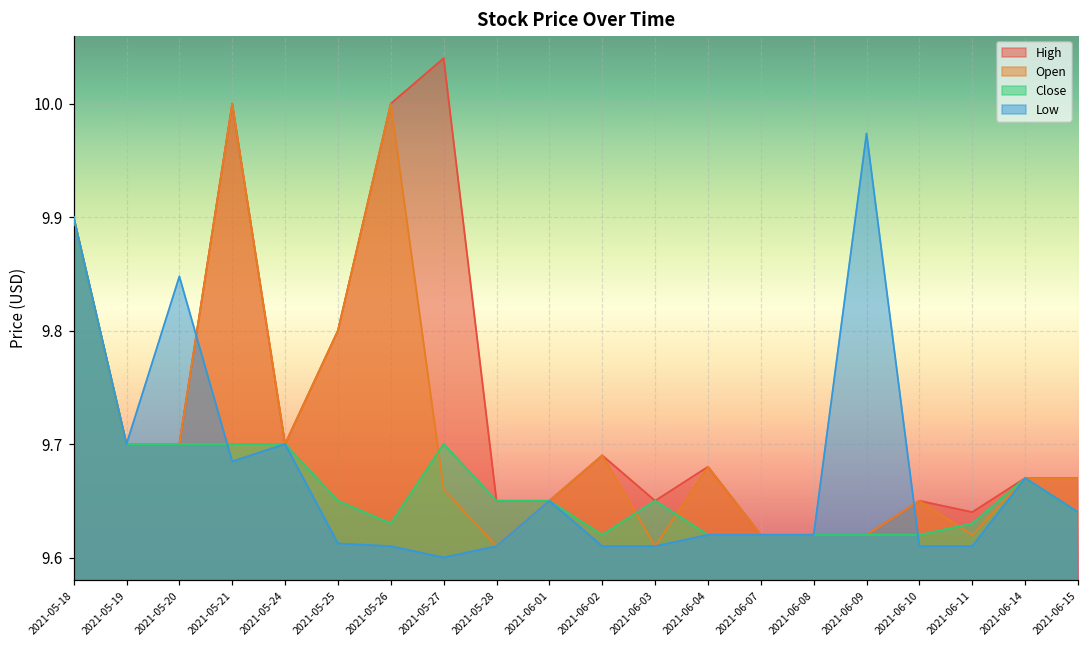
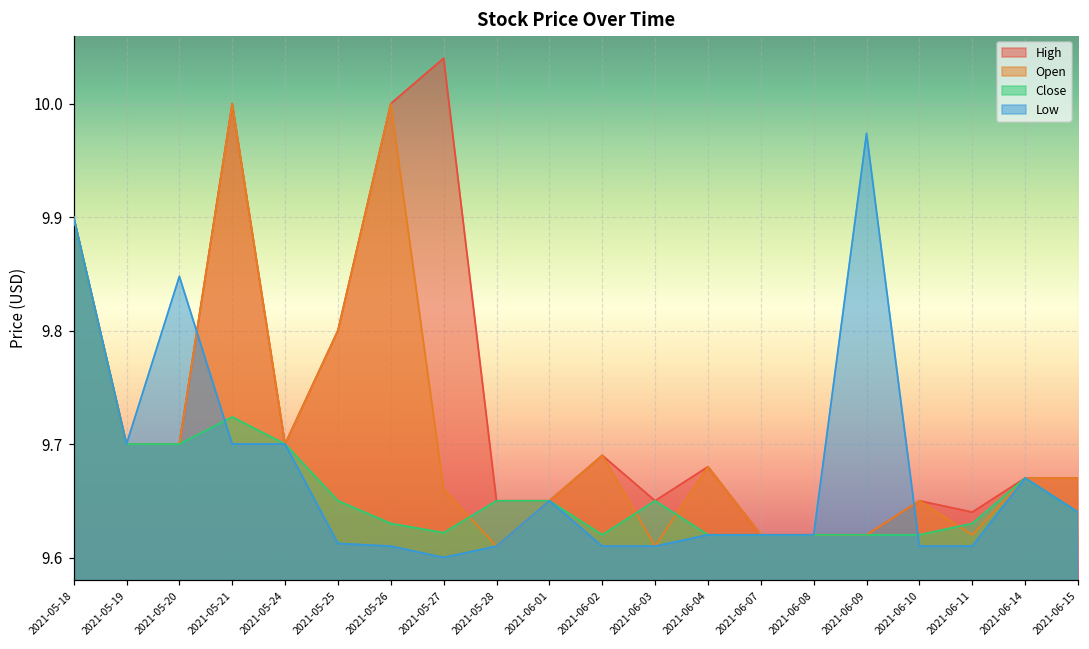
  {
    "Close": {
-     "2021-05-21": 9.700,
+     "2021-05-21": 9.724,
      "2021-05-25": 9.650,
      "2021-05-26": 9.630,
-     "2021-05-27": 9.700,
+     "2021-05-27": 9.622,
      "2021-06-02": 9.620,
      "2021-06-10": 9.620,
      "2021-06-11": 9.630
    },
    "Low": {
      "2021-05-20": 9.848,
-     "2021-05-21": 9.685,
+     "2021-05-21": 9.700,
      "2021-05-25": 9.612,
      "2021-05-26": 9.610,
      "2021-05-27": 9.600,
      "2021-06-02": 9.610,
      "2021-06-09": 9.974,
      "2021-06-10": 9.610,
      "2021-06-11": 9.610
    }
  }
